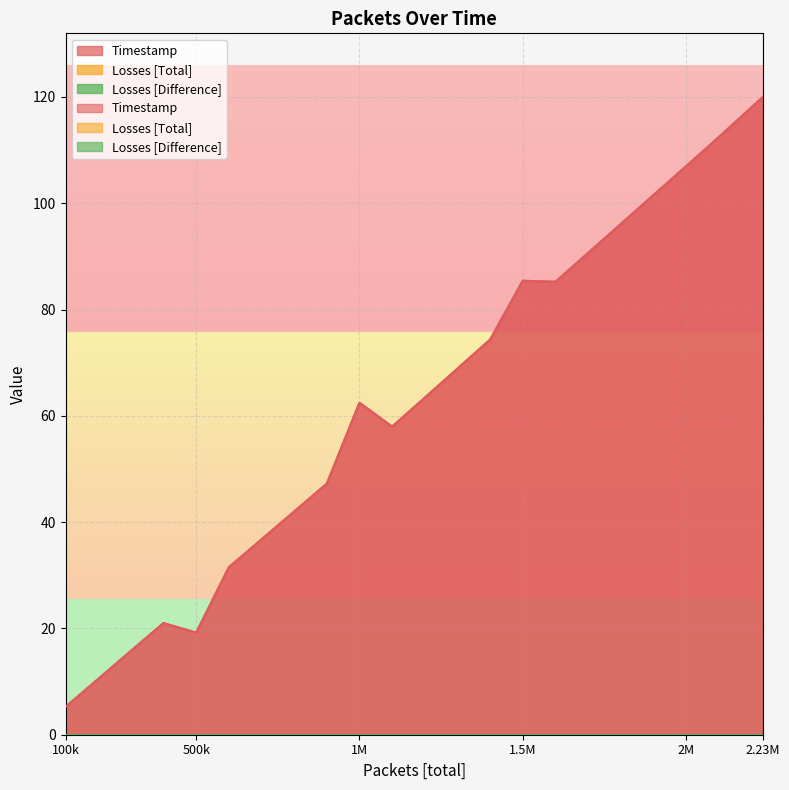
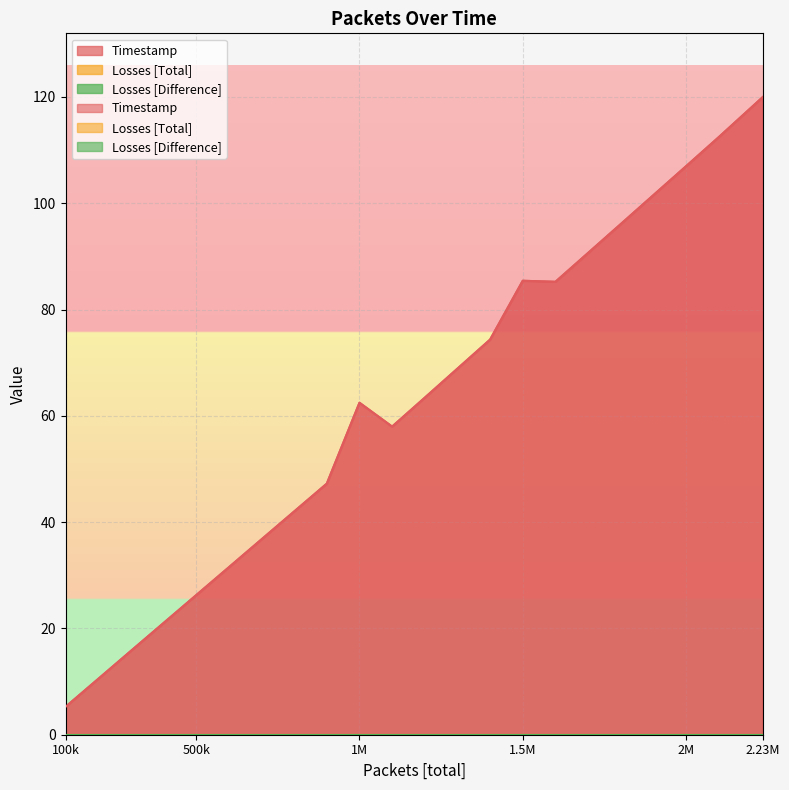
  {
    "Timestamp": {
      "100k": 5,
-     "500k": 19,
+     "500k": 26,
      "1M": 62,
      "1.5M": 85,
      "2M": 107,
      "2.23M": 120
    },
    "Losses [Difference]": {
      "100k": 0,
      "500k": 0,
      "1M": 0,
      "1.5M": 0,
      "2M": 0,
      "2.23M": 0
    }
  }
